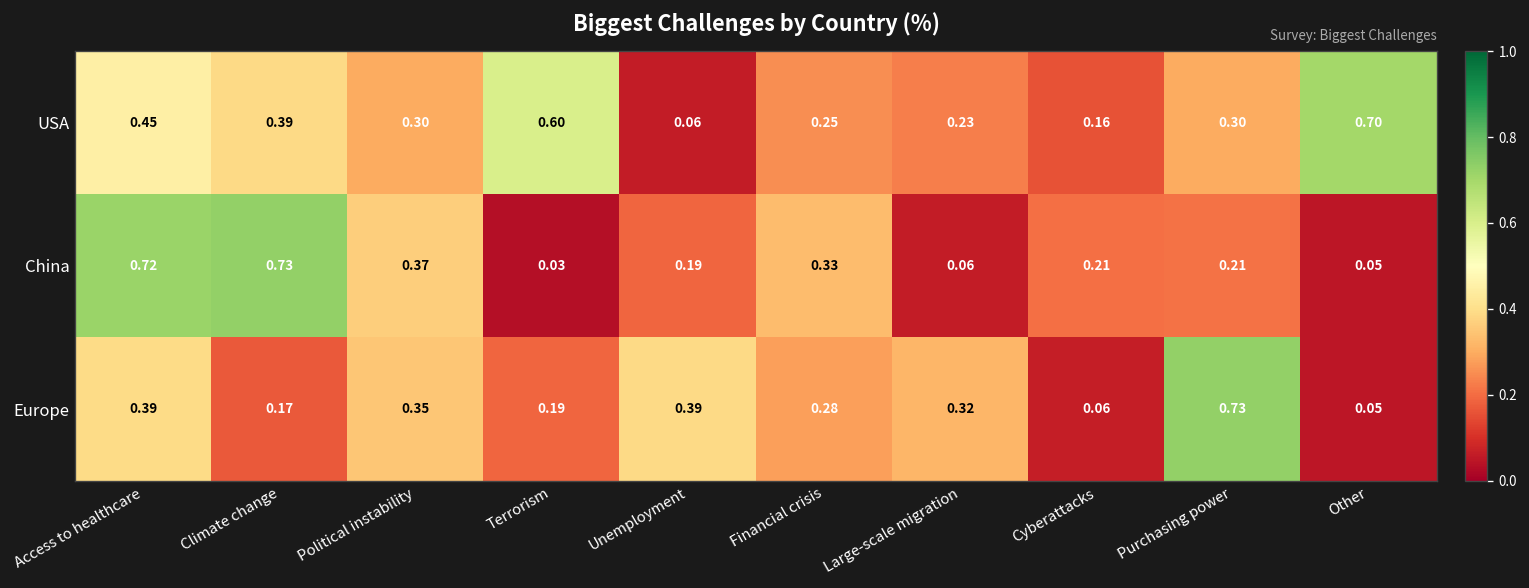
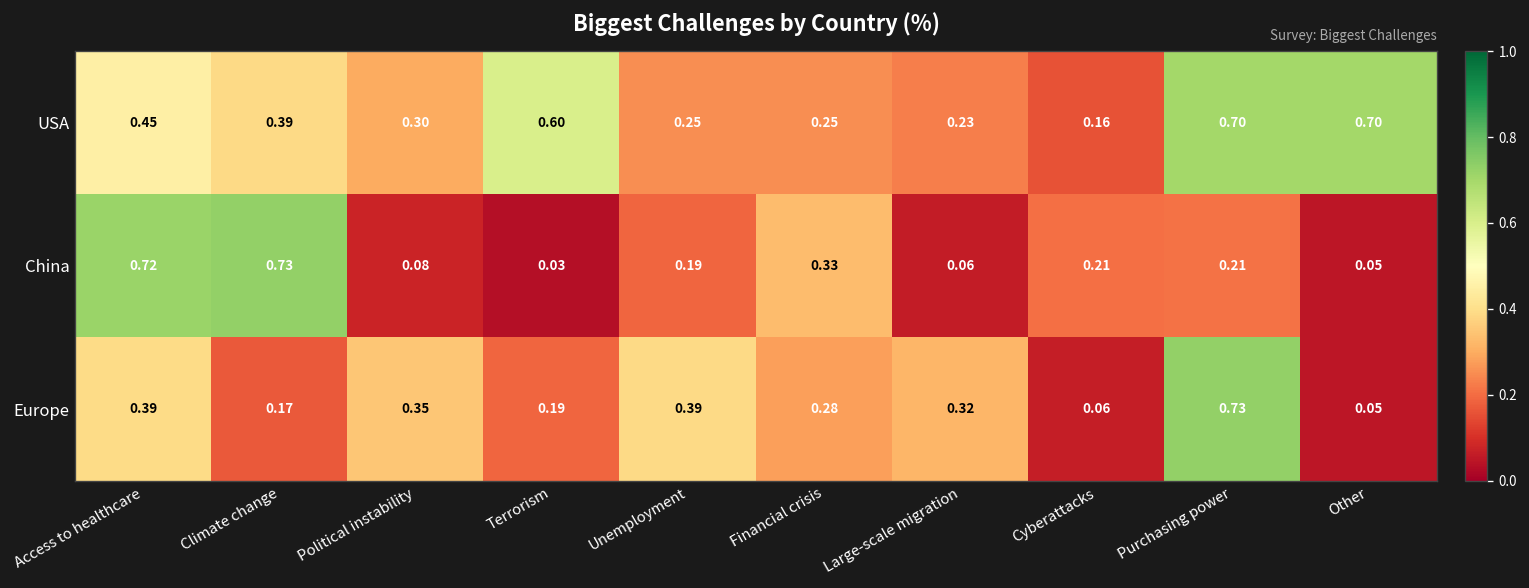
  {
    "USA": {
      "Access to healthcare": 0.45,
      "Climate change": 0.39,
      "Political instability": 0.30,
      "Terrorism": 0.60,
-     "Unemployment": 0.06,
+     "Unemployment": 0.25,
      "Financial crisis": 0.25,
      "Large-scale migration": 0.23,
      "Cyberattacks": 0.16,
-     "Purchasing power": 0.30,
+     "Purchasing power": 0.70,
      "Other": 0.70
    },
    "China": {
      "Access to healthcare": 0.72,
      "Climate change": 0.73,
-     "Political instability": 0.37,
+     "Political instability": 0.08,
      "Terrorism": 0.03,
      "Unemployment": 0.19,
      "Financial crisis": 0.33,
      "Large-scale migration": 0.06,
      "Cyberattacks": 0.21,
      "Purchasing power": 0.21,
      "Other": 0.05
    },
    "Europe": {
      "Access to healthcare": 0.39,
      "Climate change": 0.17,
      "Political instability": 0.35,
      "Terrorism": 0.19,
      "Unemployment": 0.39,
      "Financial crisis": 0.28,
      "Large-scale migration": 0.32,
      "Cyberattacks": 0.06,
      "Purchasing power": 0.73,
      "Other": 0.05
    }
  }
